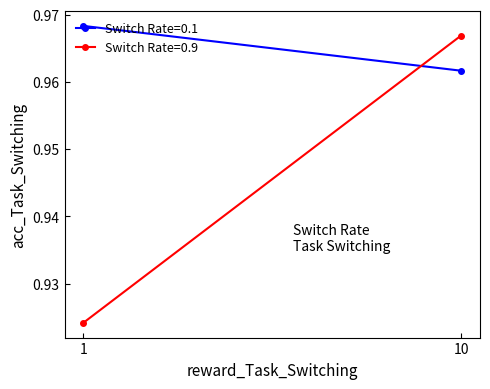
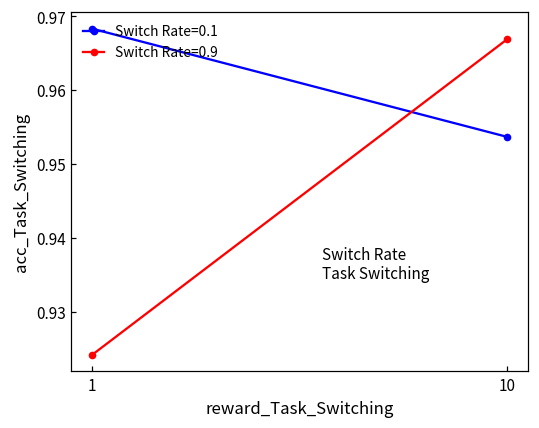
  {
    "Switch Rate=0.1": {
      "1": 0.968,
-     "10": 0.962
+     "10": 0.954
    },
    "Switch Rate=0.9": {
      "1": 0.924,
      "10": 0.967
    }
  }
